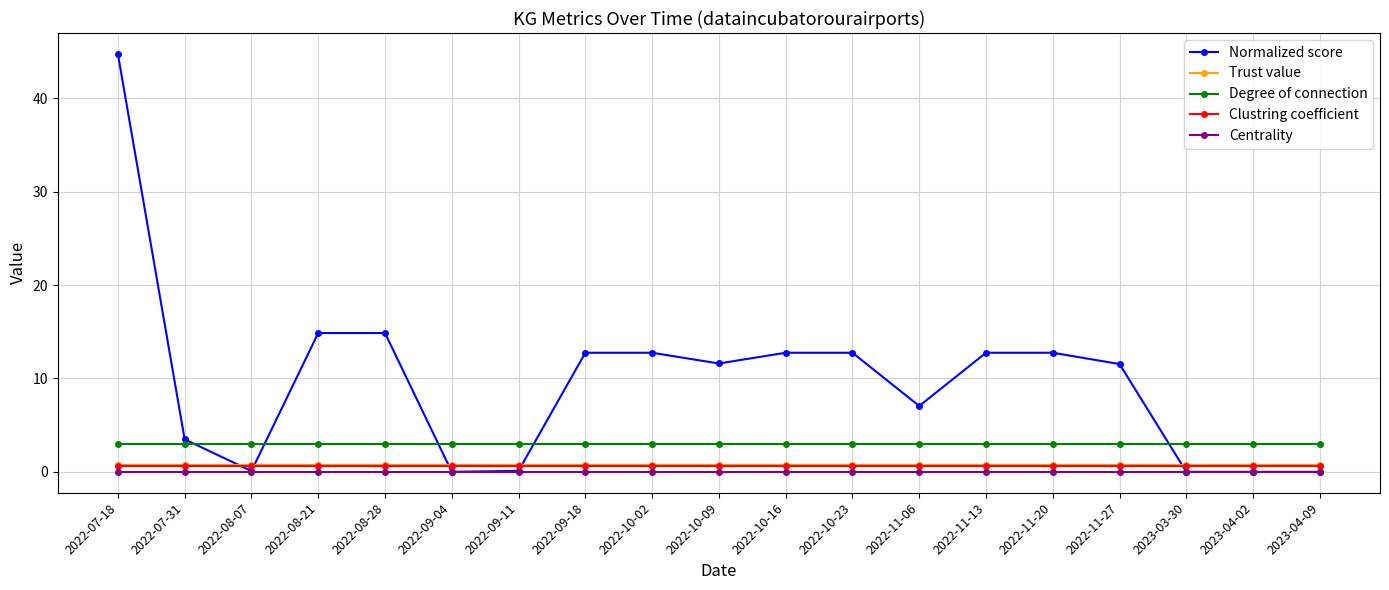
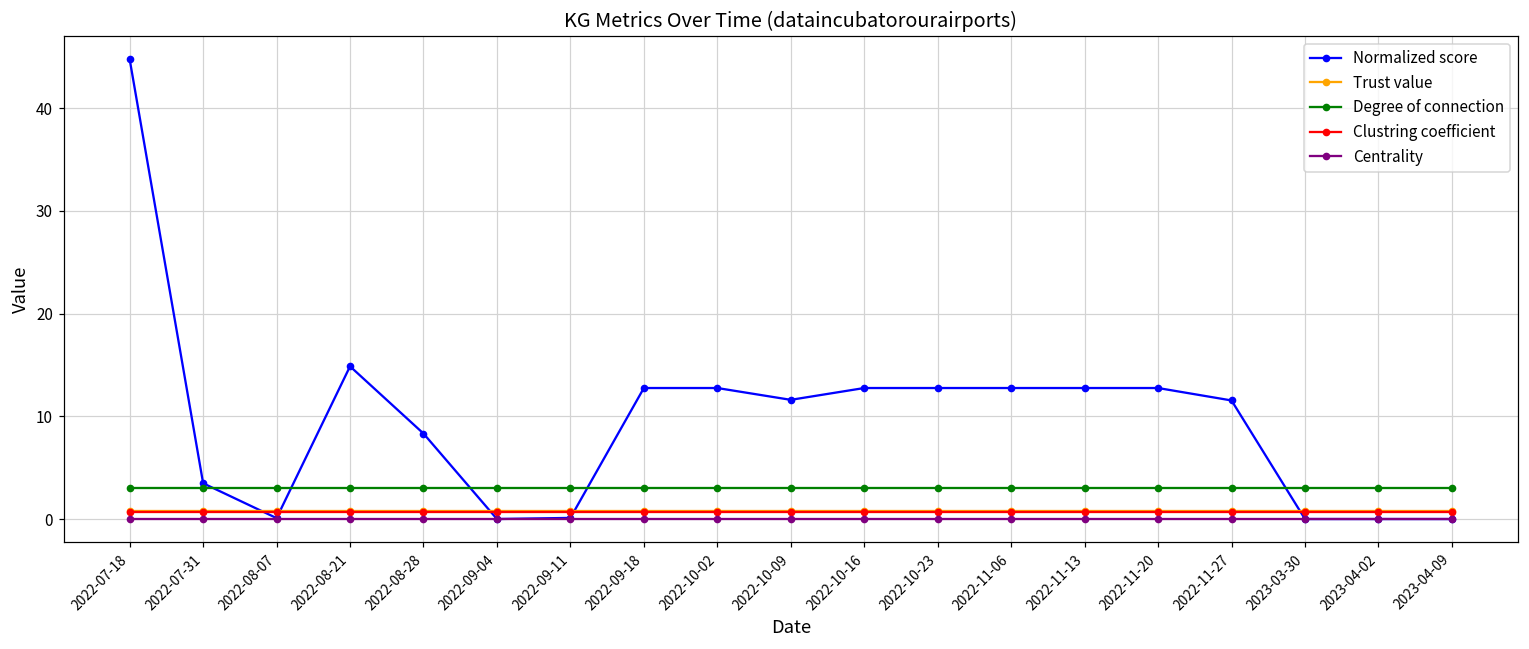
  {
    "Normalized score": {
      "2022-07-18": 45,
      "2022-07-31": 3,
      "2022-08-21": 15,
-     "2022-08-28": 15,
+     "2022-08-28": 8,
      "2022-09-18": 13,
      "2022-10-02": 13,
      "2022-10-09": 12,
      "2022-10-16": 13,
      "2022-10-23": 13,
-     "2022-11-06": 7,
+     "2022-11-06": 13,
      "2022-11-13": 13,
      "2022-11-20": 13,
      "2022-11-27": 12
    },
    "Degree of connection": {
      "2022-07-18": 3,
      "2022-07-31": 3,
      "2022-08-07": 3,
      "2022-08-21": 3,
      "2022-08-28": 3,
      "2022-09-04": 3,
      "2022-09-11": 3,
      "2022-09-18": 3,
      "2022-10-02": 3,
      "2022-10-09": 3,
      "2022-10-16": 3,
      "2022-10-23": 3,
      "2022-11-06": 3,
      "2022-11-13": 3,
      "2022-11-20": 3,
      "2022-11-27": 3,
      "2023-03-30": 3,
      "2023-04-02": 3,
      "2023-04-09": 3
    },
    "Centrality": {
      "2022-07-18": 0,
      "2022-07-31": 0,
      "2022-08-21": 0,
      "2022-08-28": 0,
      "2022-09-18": 0,
      "2022-10-02": 0,
      "2022-10-09": 0,
      "2022-10-16": 0,
      "2022-10-23": 0,
      "2022-11-06": 0,
      "2022-11-13": 0,
      "2022-11-20": 0,
      "2022-11-27": 0
    }
  }
